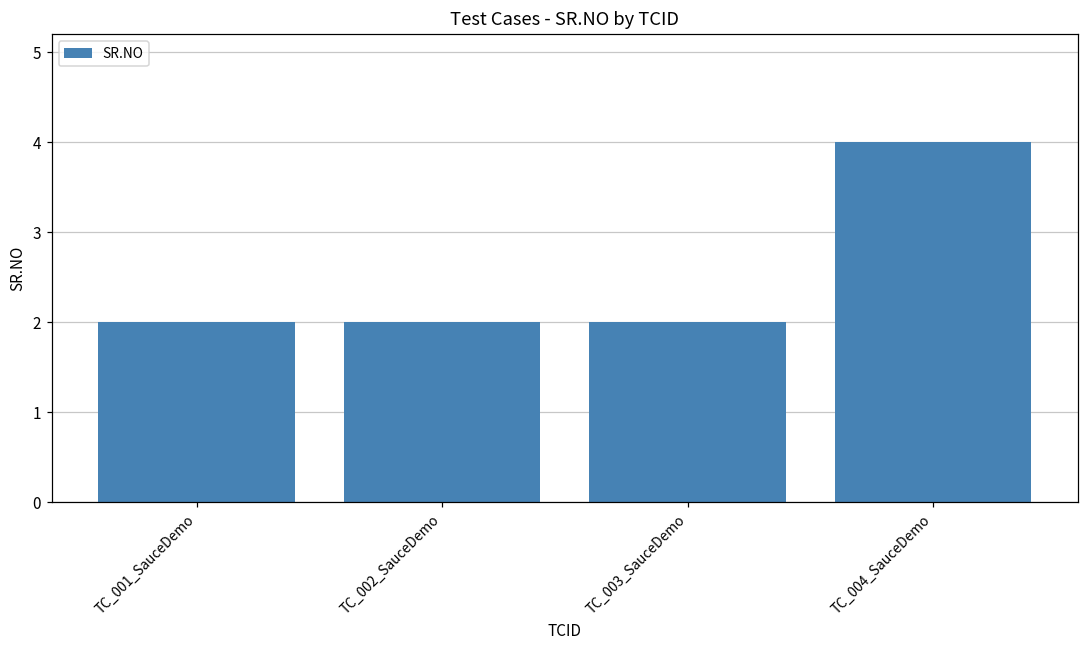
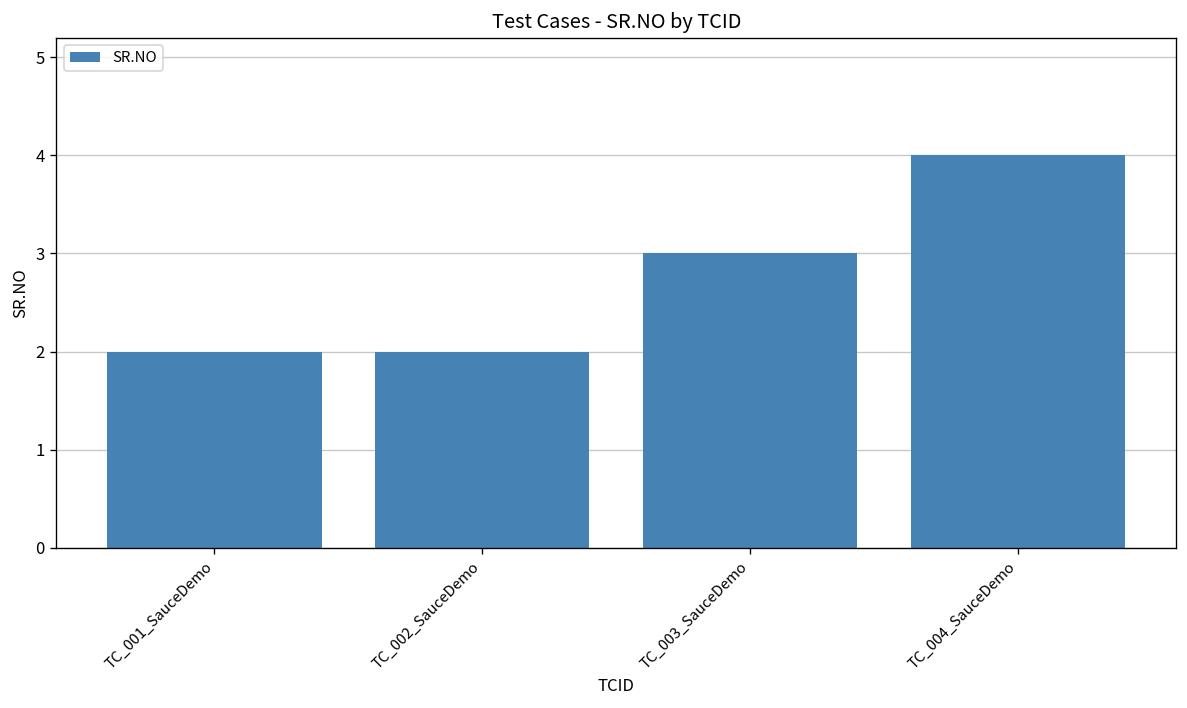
  {
    "TC_001_SauceDemo": 2,
    "TC_002_SauceDemo": 2,
-   "TC_003_SauceDemo": 2,
+   "TC_003_SauceDemo": 3,
    "TC_004_SauceDemo": 4
  }
